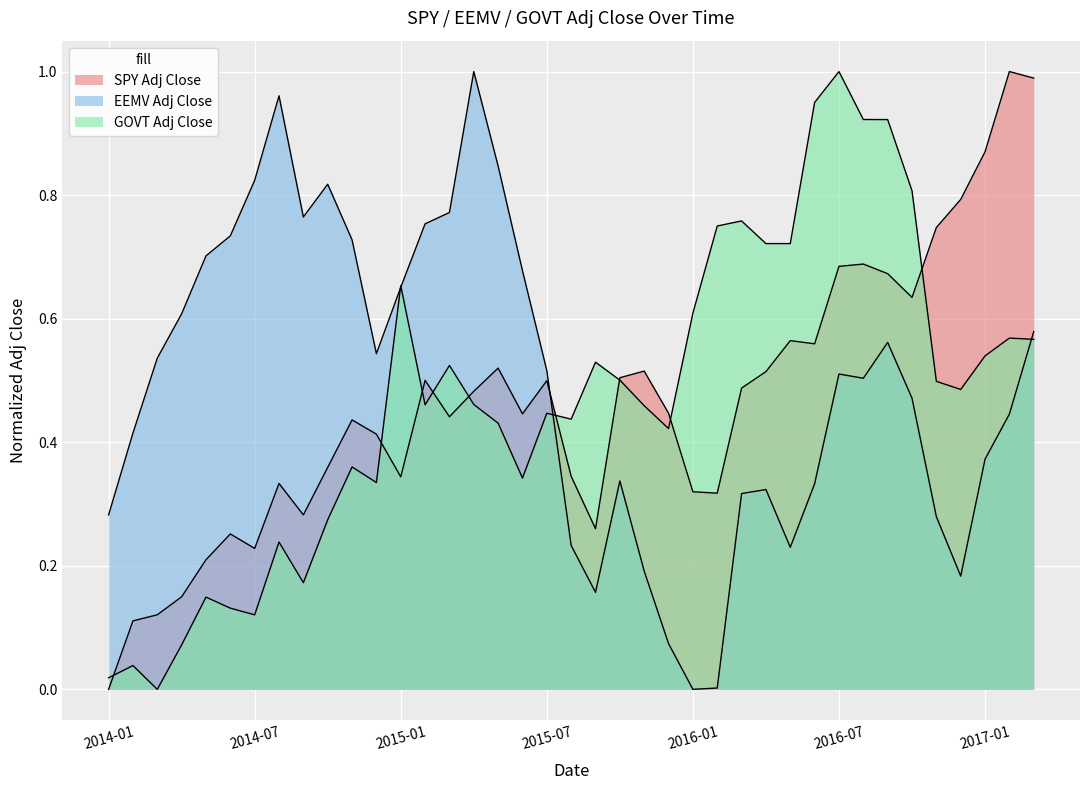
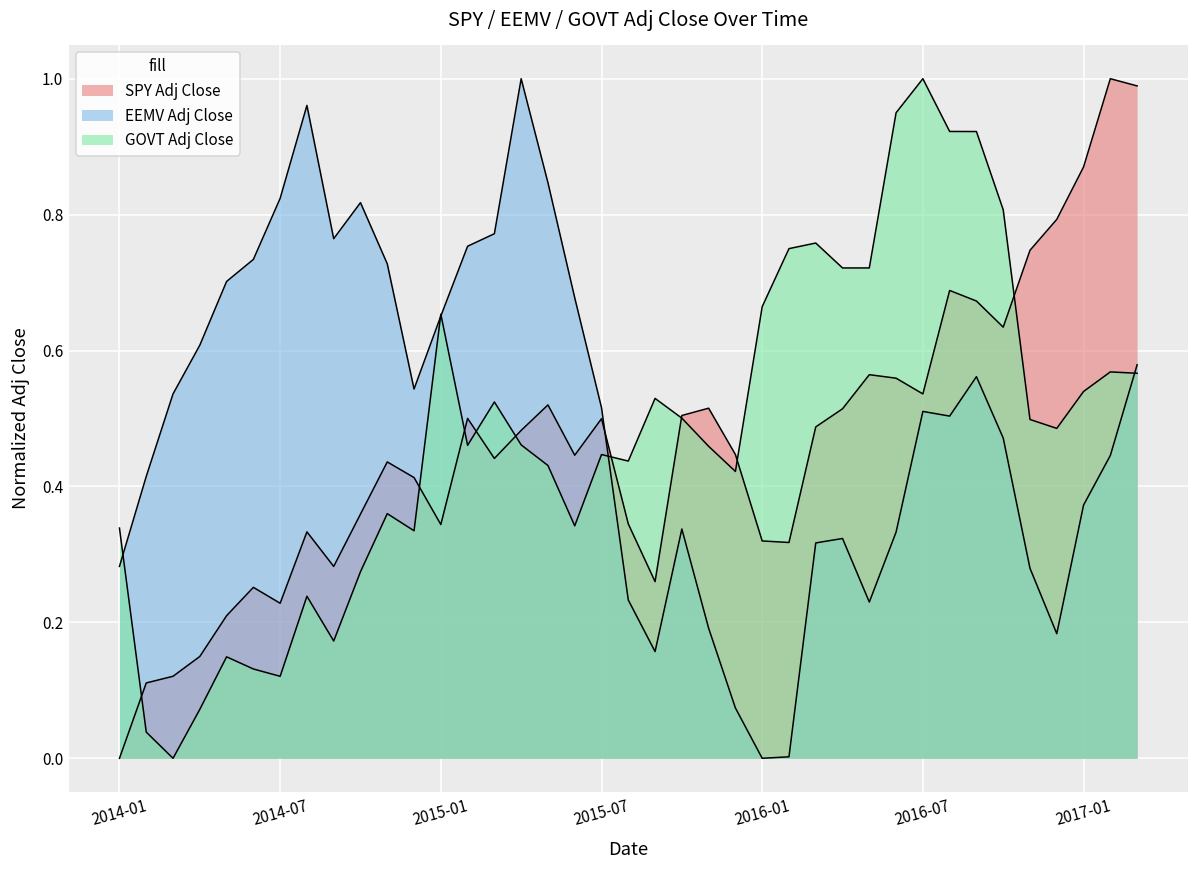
  {
    "SPY Adj Close": {
      "2014-01": 0.00,
      "2014-07": 0.23,
      "2015-01": 0.34,
      "2015-07": 0.50,
      "2016-01": 0.32,
-     "2016-07": 0.68,
+     "2016-07": 0.54,
      "2017-01": 0.87
    },
    "EEMV Adj Close": {
      "2014-01": 0.28,
      "2014-07": 0.82,
      "2015-07": 0.52,
      "2016-01": 0.00,
      "2016-07": 0.51,
      "2017-01": 0.37
    },
    "GOVT Adj Close": {
-     "2014-01": 0.02,
+     "2014-01": 0.34,
      "2014-07": 0.12,
      "2015-07": 0.45,
-     "2016-01": 0.61,
+     "2016-01": 0.66,
      "2016-07": 1.00,
      "2017-01": 0.54
    }
  }
